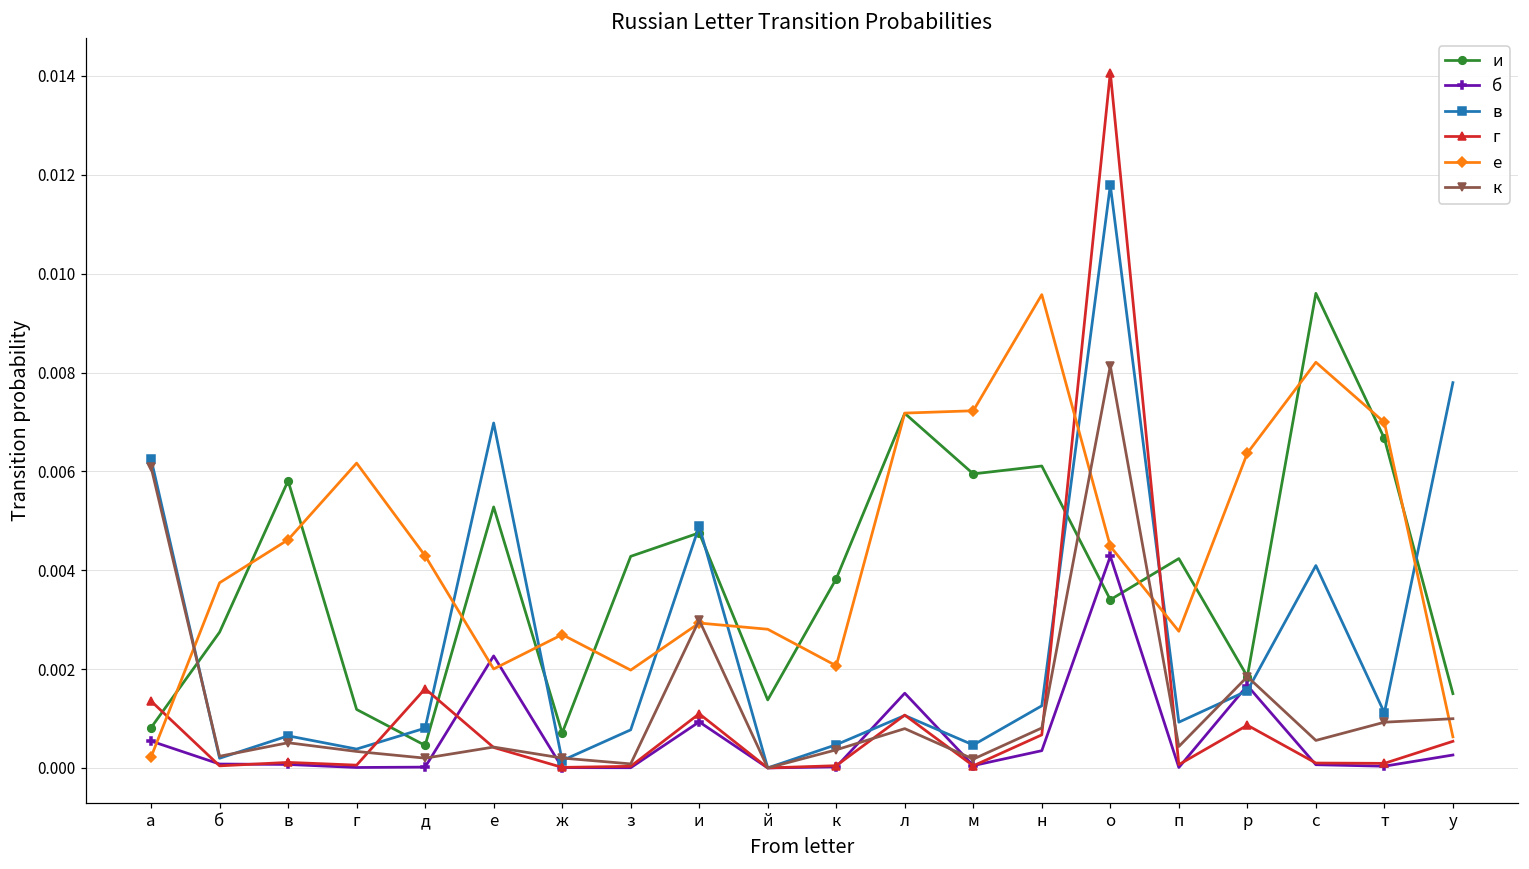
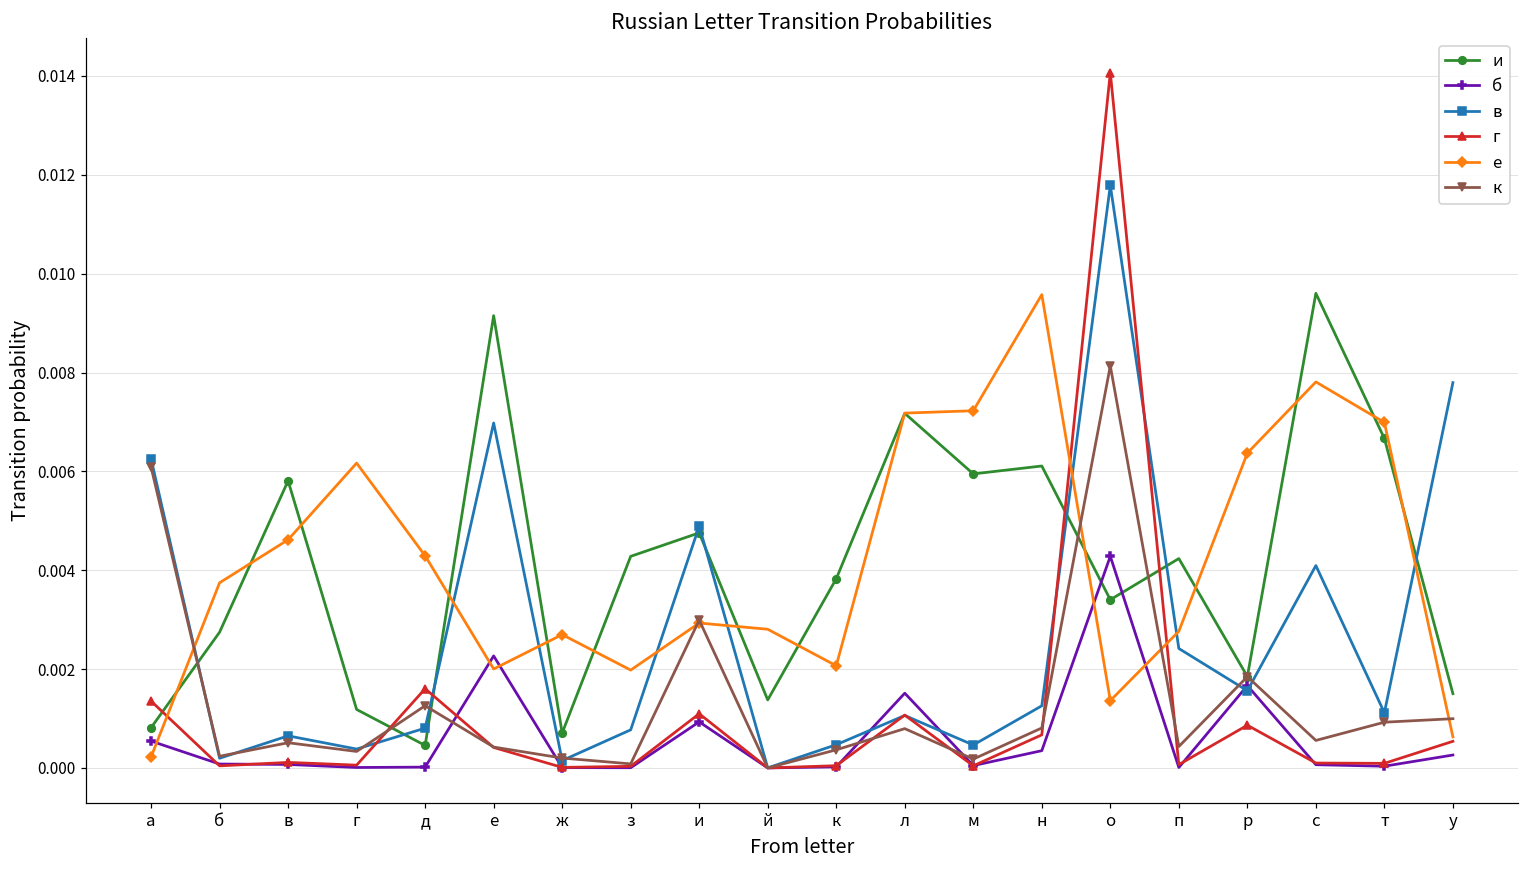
  {
    "и": {
      "а": 0.0008,
      "б": 0.0027,
      "в": 0.0058,
      "г": 0.0012,
      "д": 0.0005,
-     "е": 0.0053,
+     "е": 0.0092,
      "ж": 0.0007,
      "з": 0.0043,
      "и": 0.0048,
      "й": 0.0014,
      "к": 0.0038,
      "м": 0.0059,
      "н": 0.0061,
      "о": 0.0034,
      "п": 0.0042,
      "с": 0.0096,
      "т": 0.0067,
      "у": 0.0015
    },
    "б": {
      "а": 0.0005,
      "д": 0.0000,
      "е": 0.0023,
      "и": 0.0009,
      "л": 0.0015,
      "н": 0.0003,
      "о": 0.0043,
      "п": 0.0000,
      "р": 0.0017,
      "т": 0.0000,
      "у": 0.0003
    },
    "в": {
      "а": 0.0063,
      "в": 0.0006,
      "д": 0.0008,
      "е": 0.0070,
      "з": 0.0008,
      "и": 0.0049,
      "к": 0.0005,
      "м": 0.0005,
      "н": 0.0013,
      "о": 0.0118,
-     "п": 0.0009,
+     "п": 0.0024,
      "р": 0.0016,
      "с": 0.0041,
      "т": 0.0011,
      "у": 0.0078
    },
    "г": {
      "а": 0.0014,
      "д": 0.0016,
      "и": 0.0011,
      "н": 0.0007,
      "о": 0.0141,
      "п": 0.0001,
      "р": 0.0009,
      "т": 0.0001,
      "у": 0.0005
    },
    "е": {
      "а": 0.0002,
      "б": 0.0037,
      "в": 0.0046,
      "г": 0.0062,
      "д": 0.0043,
      "е": 0.0020,
      "ж": 0.0027,
      "з": 0.0020,
      "и": 0.0029,
      "й": 0.0028,
      "к": 0.0021,
      "м": 0.0072,
      "н": 0.0096,
-     "о": 0.0045,
+     "о": 0.0014,
      "п": 0.0028,
      "р": 0.0064,
-     "с": 0.0082,
+     "с": 0.0078,
      "т": 0.0070,
      "у": 0.0006
    },
    "к": {
      "а": 0.0061,
      "в": 0.0005,
-     "д": 0.0002,
+     "д": 0.0013,
      "и": 0.0030,
      "к": 0.0004,
      "л": 0.0008,
      "м": 0.0002,
      "н": 0.0008,
      "о": 0.0081,
      "п": 0.0004,
      "с": 0.0006,
      "т": 0.0009,
      "у": 0.0010
    }
  }
